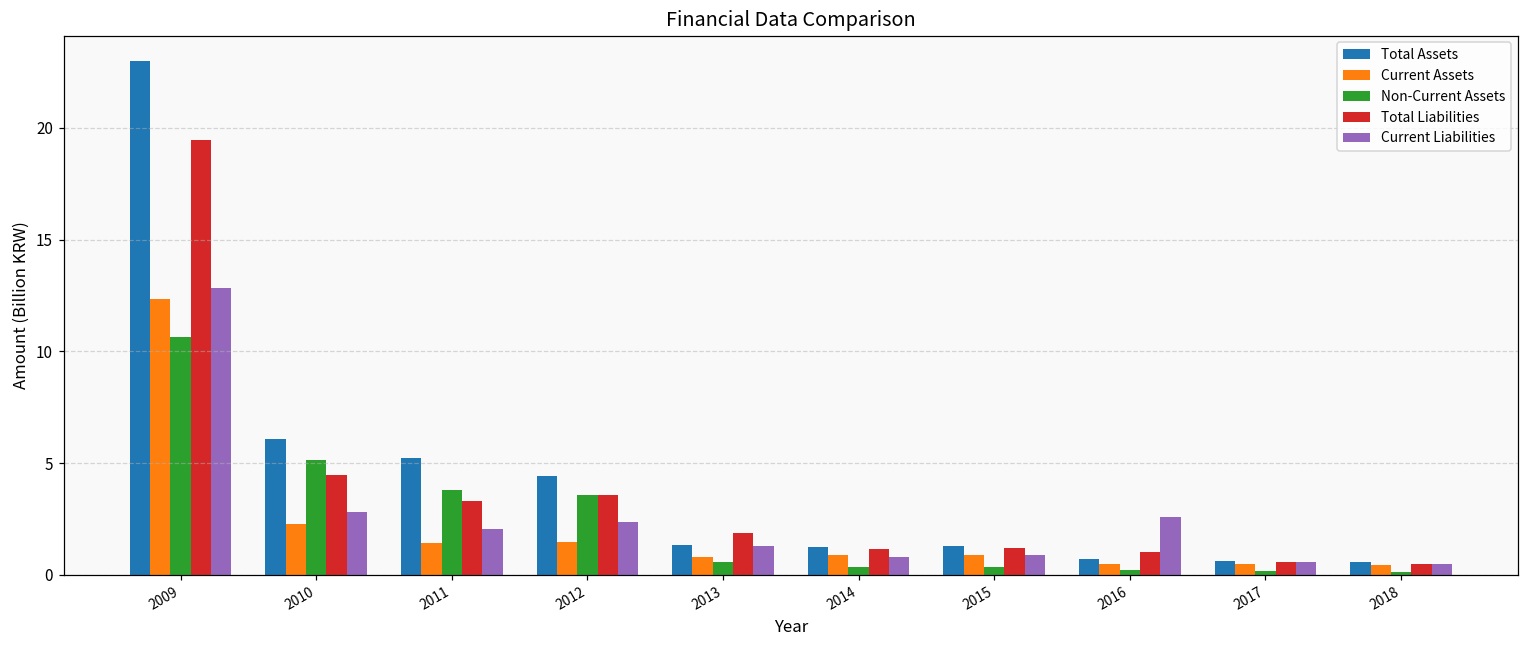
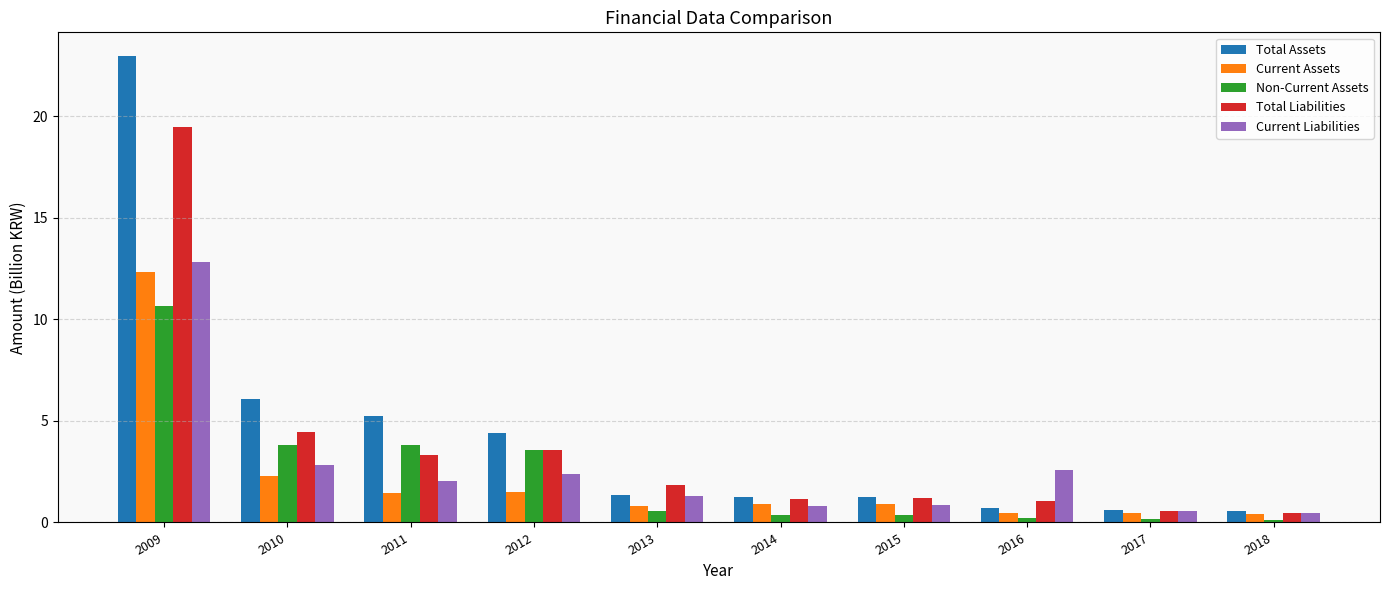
  {
    "Total Assets": {
      "2009": 23.0,
      "2010": 6.1,
      "2011": 5.2,
      "2012": 4.4,
      "2013": 1.3,
      "2014": 1.3,
      "2015": 1.3,
      "2016": 0.7,
      "2017": 0.6,
      "2018": 0.6
    },
    "Current Assets": {
      "2009": 12.3,
      "2010": 2.3,
      "2011": 1.4,
      "2012": 1.5,
      "2013": 0.8,
      "2014": 0.9,
      "2015": 0.9,
      "2016": 0.5,
      "2017": 0.5,
      "2018": 0.4
    },
    "Non-Current Assets": {
      "2009": 10.7,
-     "2010": 5.2,
+     "2010": 3.8,
      "2011": 3.8,
      "2012": 3.6,
      "2013": 0.5,
      "2014": 0.4,
      "2015": 0.4,
      "2016": 0.2,
      "2017": 0.2,
      "2018": 0.1
    },
    "Total Liabilities": {
      "2009": 19.5,
      "2010": 4.5,
      "2011": 3.3,
      "2012": 3.6,
      "2013": 1.9,
      "2014": 1.2,
      "2015": 1.2,
      "2016": 1.0,
      "2017": 0.6,
      "2018": 0.5
    },
    "Current Liabilities": {
      "2009": 12.8,
      "2010": 2.8,
      "2011": 2.0,
      "2012": 2.4,
      "2013": 1.3,
      "2014": 0.8,
      "2015": 0.9,
      "2016": 2.6,
      "2017": 0.6,
      "2018": 0.5
    }
  }
